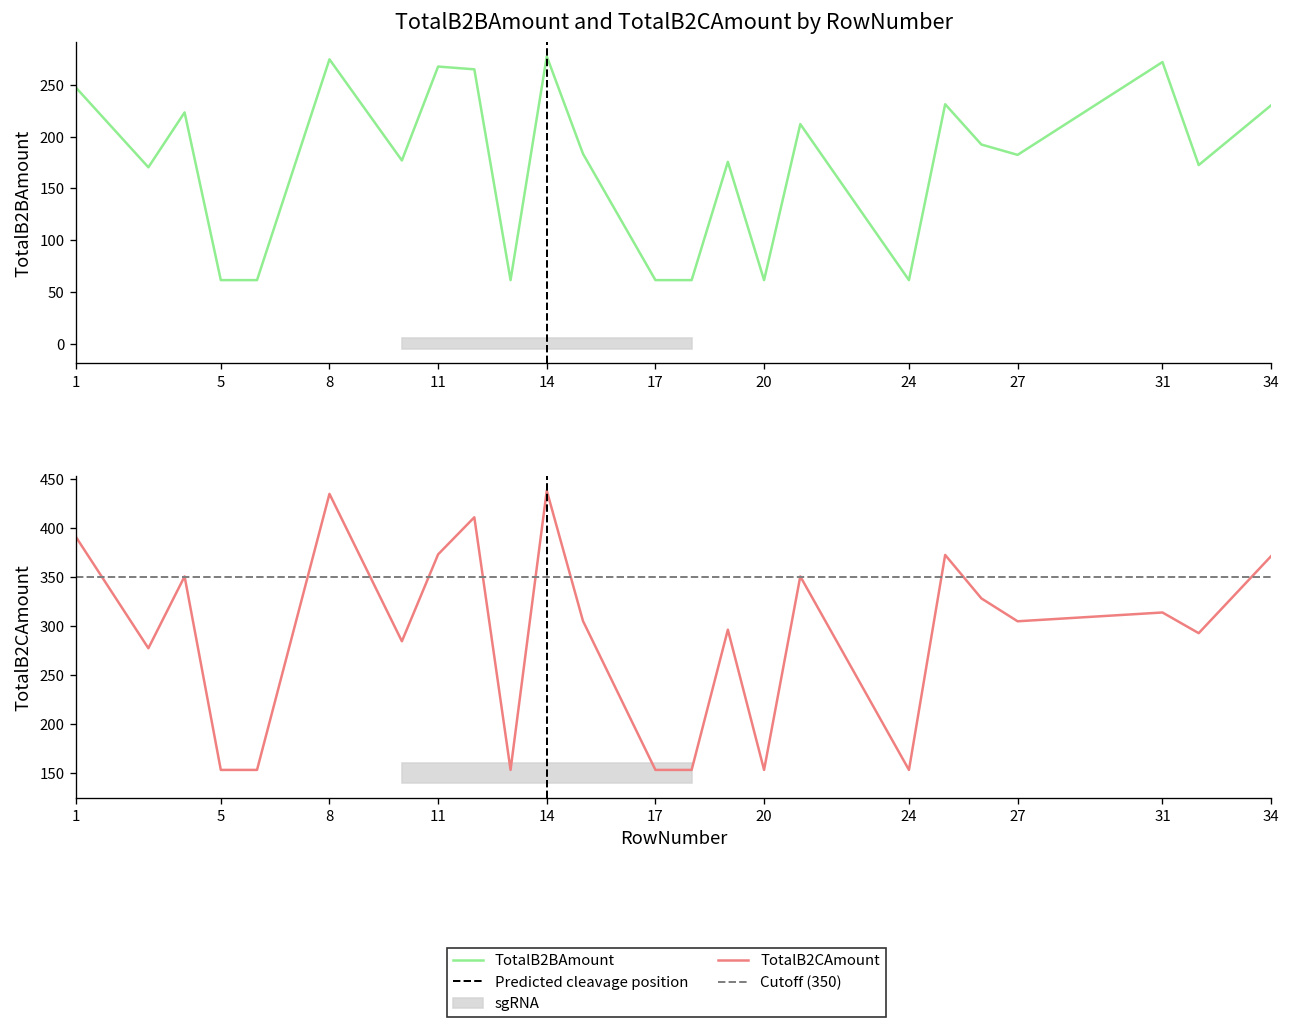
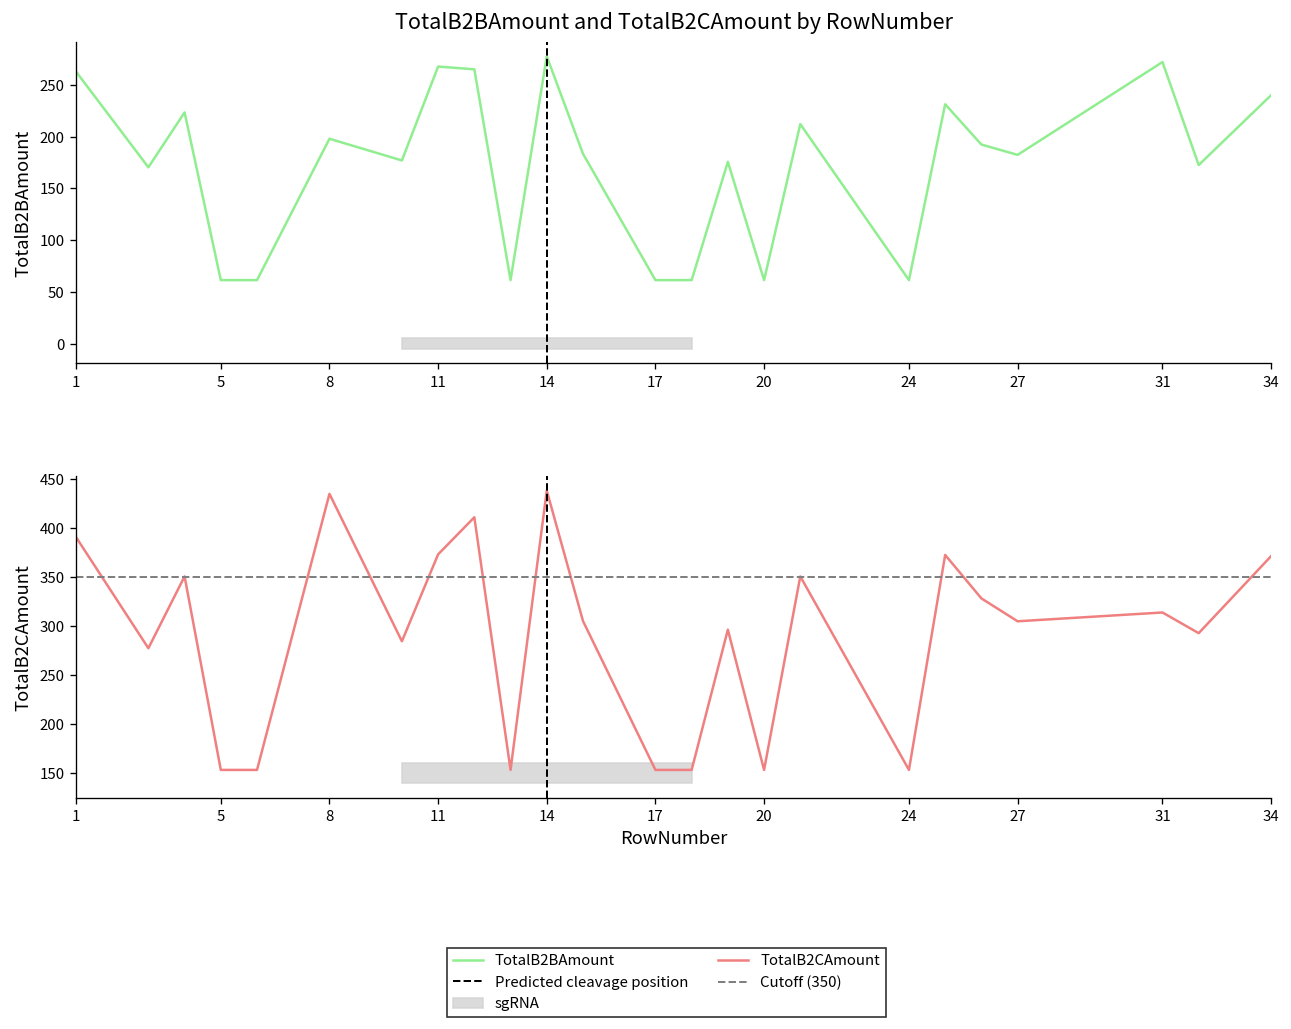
  {
    "TotalB2BAmount and TotalB2CAmount by RowNumber": {
-     "1": 250,
+     "1": 260,
      "5": 60,
-     "8": 270,
+     "8": 200,
      "11": 270,
      "14": 280,
      "17": 60,
      "20": 60,
      "24": 60,
      "27": 180,
      "31": 270,
-     "34": 230
+     "34": 240
    }
  }
